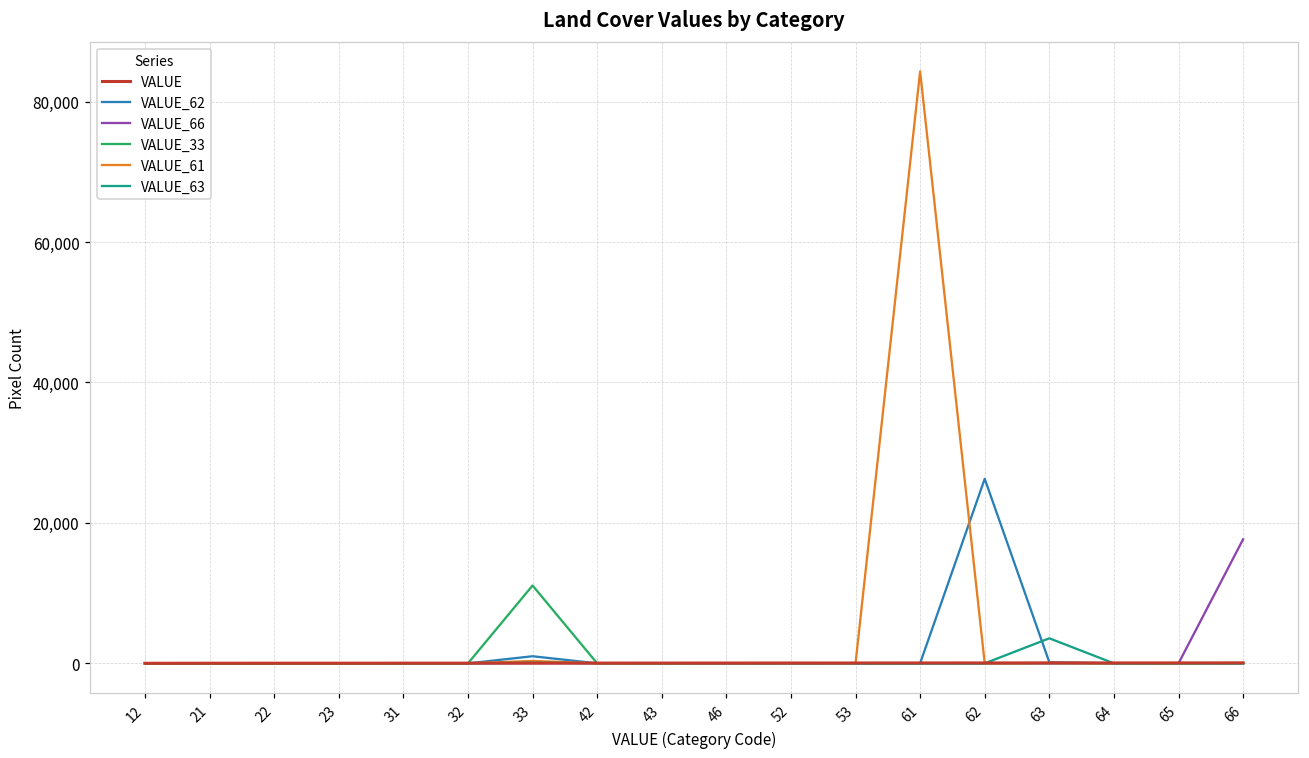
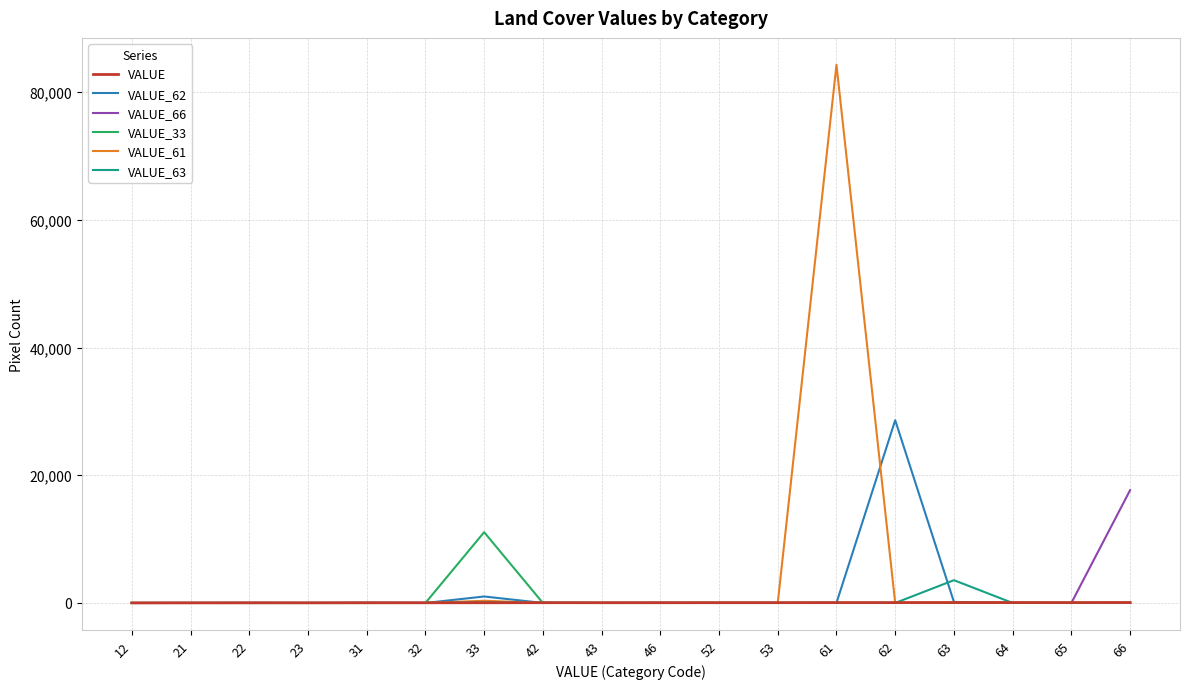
  {
    "VALUE_62": {
      "33": "1,000",
-     "62": "26,000"
+     "62": "29,000"
    },
    "VALUE_66": {
      "66": "18,000"
    },
    "VALUE_61": {
      "61": "84,000"
    }
  }
